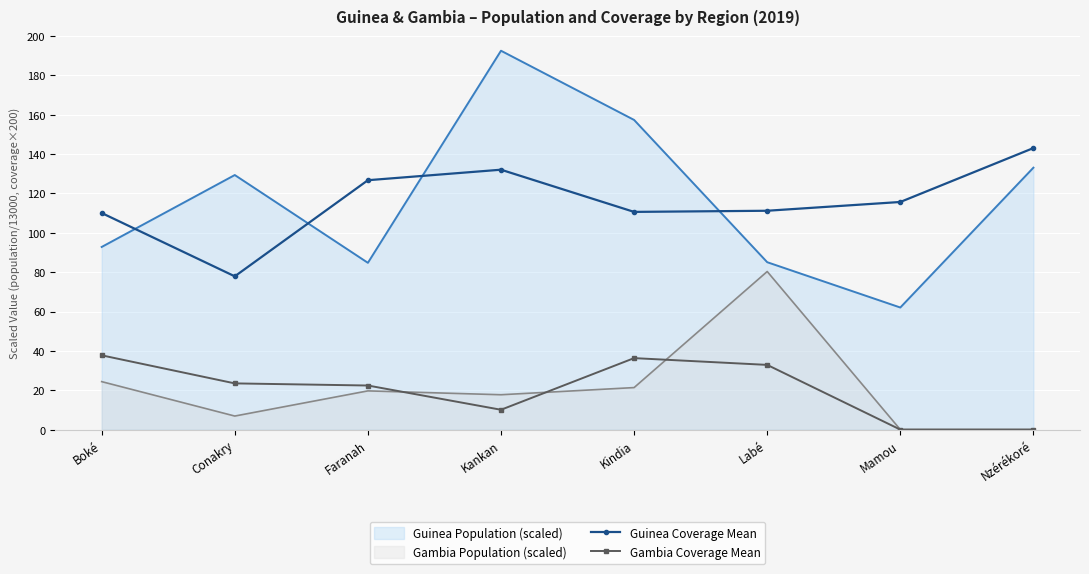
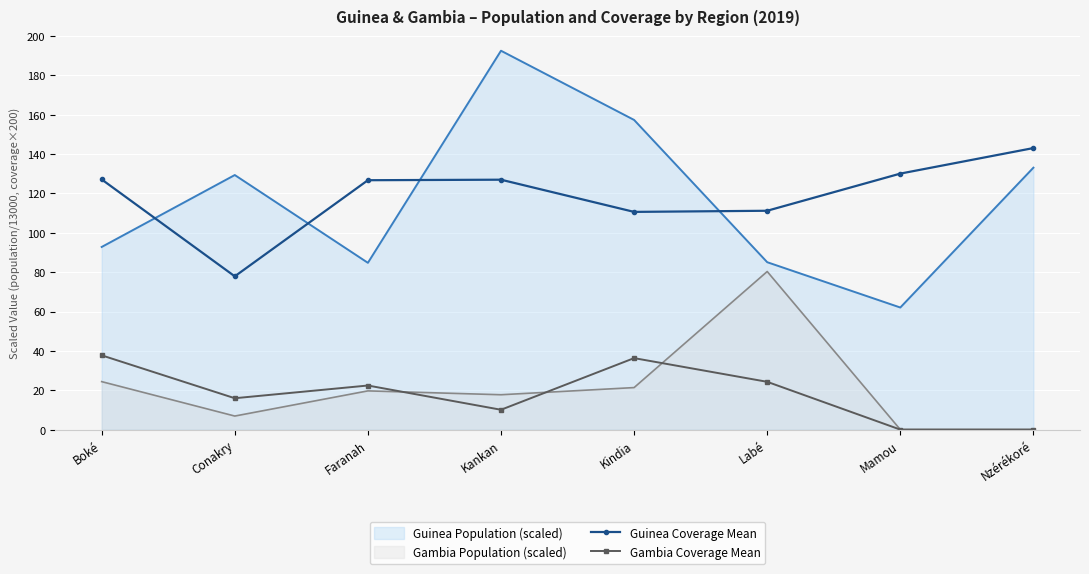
  {
    "Guinea Coverage Mean": {
-     "Boké": 110,
+     "Boké": 127,
      "Conakry": 78,
      "Faranah": 127,
-     "Kankan": 132,
+     "Kankan": 127,
      "Kindia": 111,
      "Labé": 111,
-     "Mamou": 116,
+     "Mamou": 130,
      "Nzérékoré": 143
    },
    "Gambia Coverage Mean": {
      "Boké": 38,
-     "Conakry": 23,
+     "Conakry": 16,
      "Faranah": 22,
      "Kankan": 10,
      "Kindia": 36,
-     "Labé": 33
+     "Labé": 24
    }
  }
